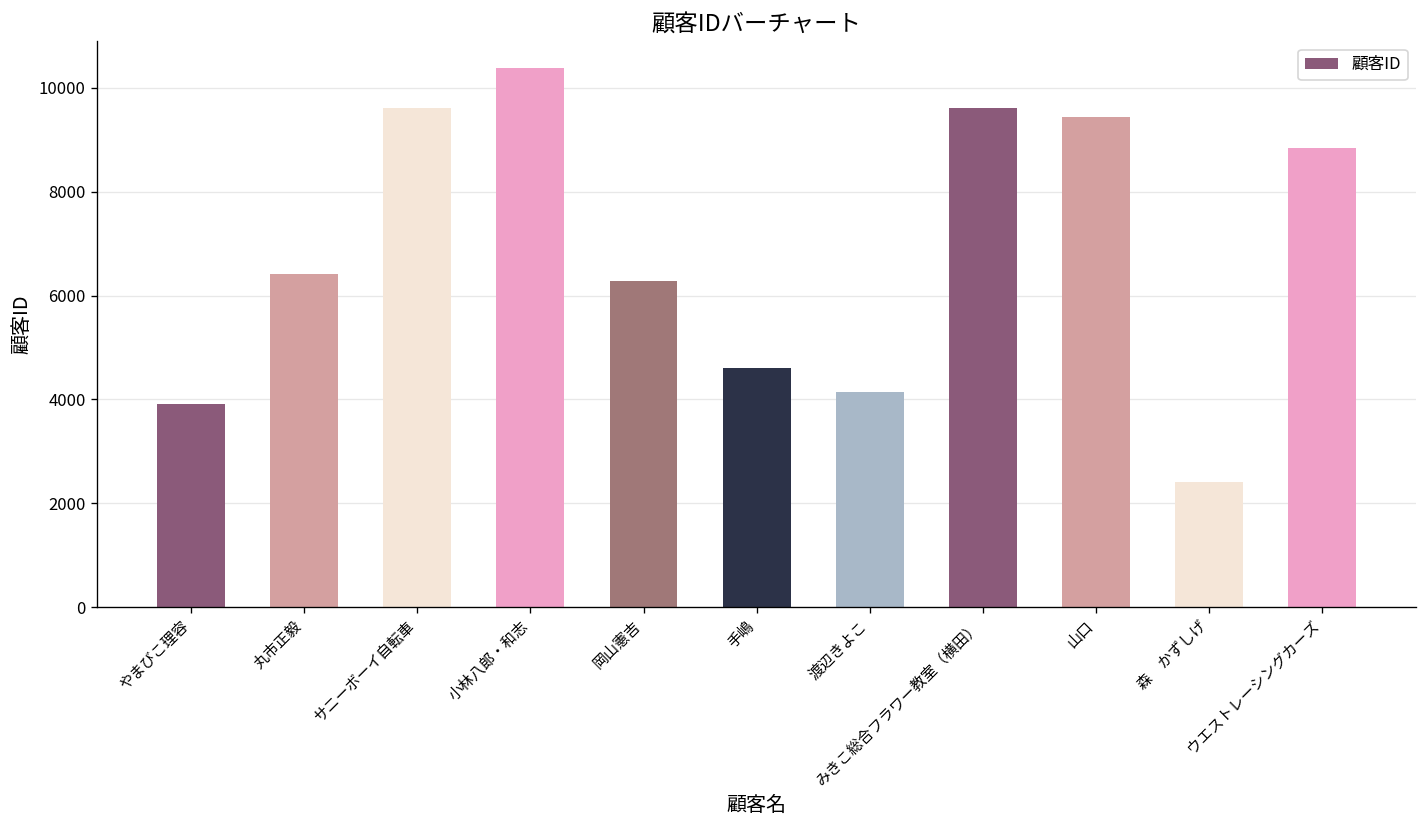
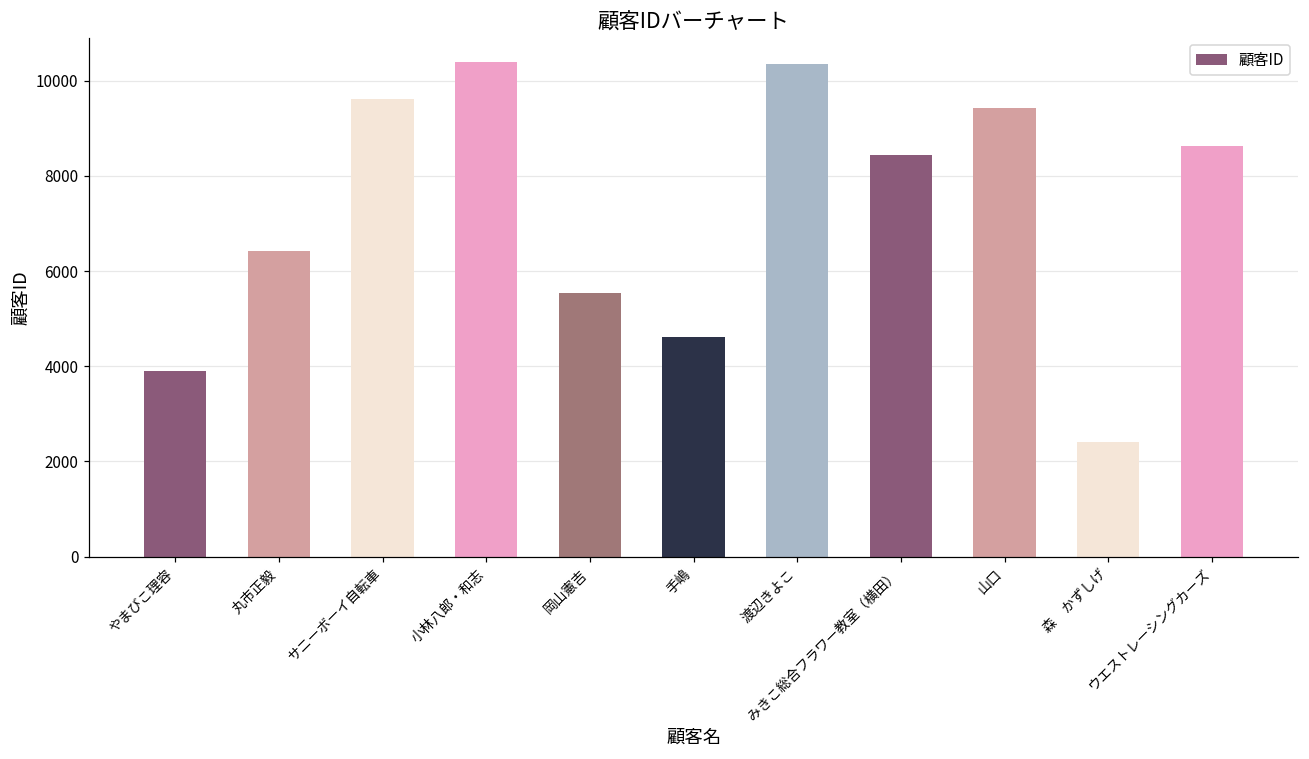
  {
    "やまびこ理容": 3900,
    "丸市正毅": 6400,
    "サニーボーイ自転車": 9600,
    "小林八郎・和志": 10400,
-   "岡山憲吉": 6300,
+   "岡山憲吉": 5500,
    "手嶋": 4600,
-   "渡辺きよこ": 4100,
-   "みきこ総合フラワー教室（横田）": 9600,
+   "渡辺きよこ": 10400,
+   "みきこ総合フラワー教室（横田）": 8400,
    "山口": 9400,
    "森 かずしげ": 2400,
-   "ウエストレーシングカーズ": 8800
+   "ウエストレーシングカーズ": 8600
  }
